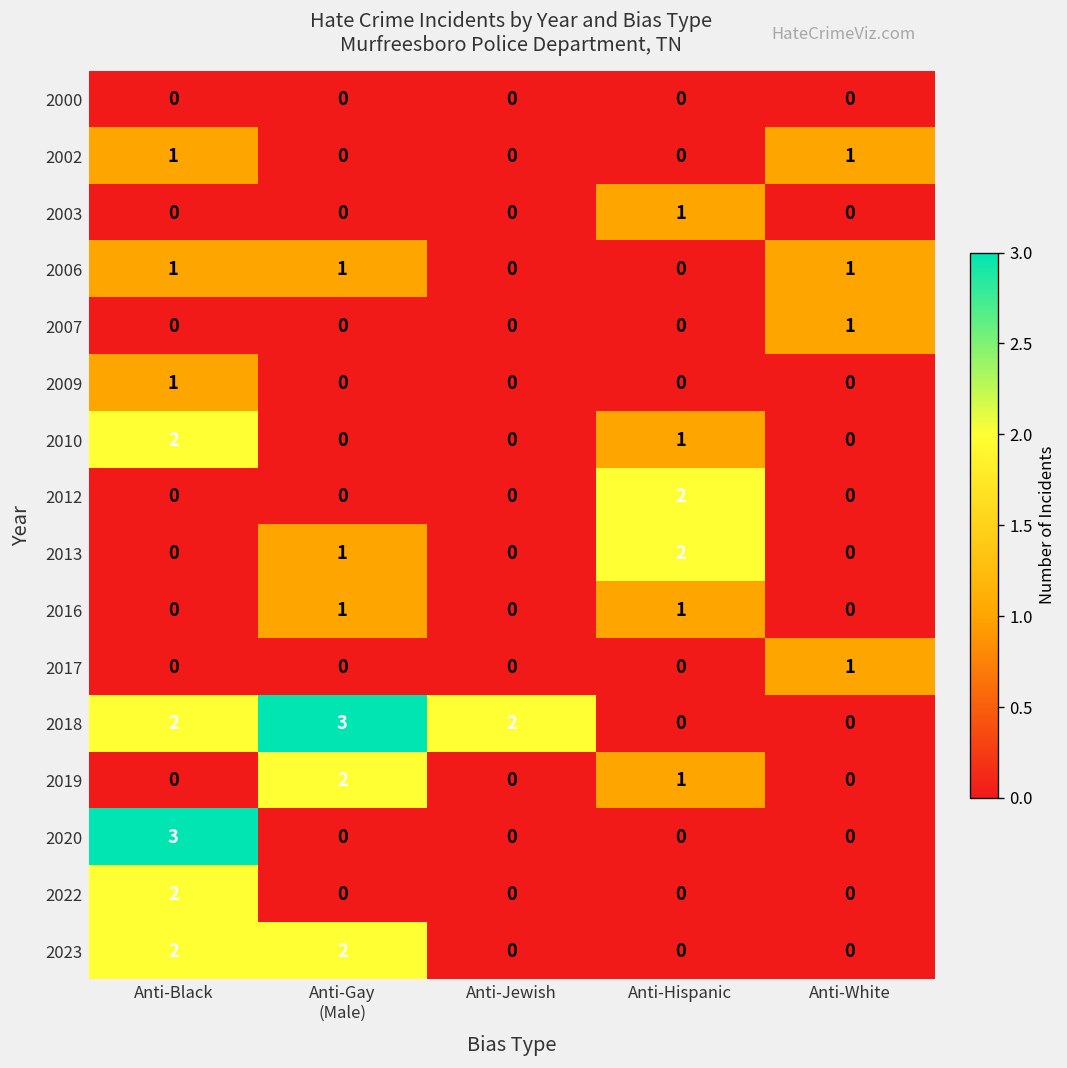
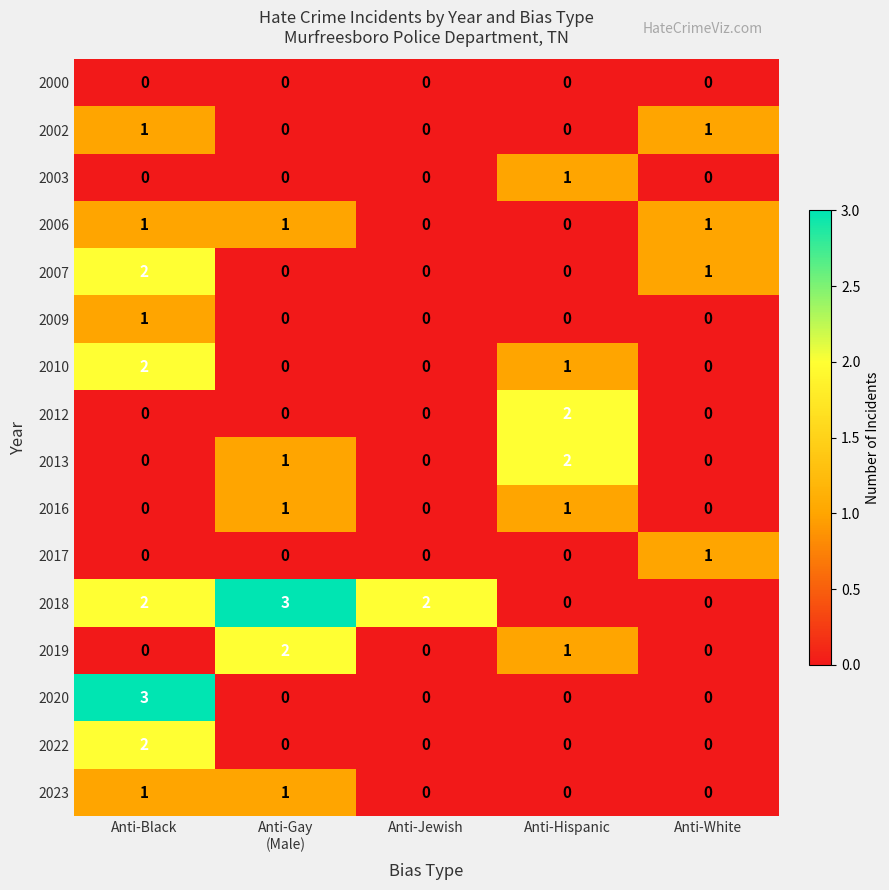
  {
    "2000": {
      "Anti-Black": 0,
      "Anti-Gay (Male)": 0,
      "Anti-Jewish": 0,
      "Anti-Hispanic": 0,
      "Anti-White": 0
    },
    "2002": {
      "Anti-Black": 1,
      "Anti-Gay (Male)": 0,
      "Anti-Jewish": 0,
      "Anti-Hispanic": 0,
      "Anti-White": 1
    },
    "2003": {
      "Anti-Black": 0,
      "Anti-Gay (Male)": 0,
      "Anti-Jewish": 0,
      "Anti-Hispanic": 1,
      "Anti-White": 0
    },
    "2006": {
      "Anti-Black": 1,
      "Anti-Gay (Male)": 1,
      "Anti-Jewish": 0,
      "Anti-Hispanic": 0,
      "Anti-White": 1
    },
    "2007": {
-     "Anti-Black": 0,
+     "Anti-Black": 2,
      "Anti-Gay (Male)": 0,
      "Anti-Jewish": 0,
      "Anti-Hispanic": 0,
      "Anti-White": 1
    },
    "2009": {
      "Anti-Black": 1,
      "Anti-Gay (Male)": 0,
      "Anti-Jewish": 0,
      "Anti-Hispanic": 0,
      "Anti-White": 0
    },
    "2010": {
      "Anti-Black": 2,
      "Anti-Gay (Male)": 0,
      "Anti-Jewish": 0,
      "Anti-Hispanic": 1,
      "Anti-White": 0
    },
    "2012": {
      "Anti-Black": 0,
      "Anti-Gay (Male)": 0,
      "Anti-Jewish": 0,
      "Anti-Hispanic": 2,
      "Anti-White": 0
    },
    "2013": {
      "Anti-Black": 0,
      "Anti-Gay (Male)": 1,
      "Anti-Jewish": 0,
      "Anti-Hispanic": 2,
      "Anti-White": 0
    },
    "2016": {
      "Anti-Black": 0,
      "Anti-Gay (Male)": 1,
      "Anti-Jewish": 0,
      "Anti-Hispanic": 1,
      "Anti-White": 0
    },
    "2017": {
      "Anti-Black": 0,
      "Anti-Gay (Male)": 0,
      "Anti-Jewish": 0,
      "Anti-Hispanic": 0,
      "Anti-White": 1
    },
    "2018": {
      "Anti-Black": 2,
      "Anti-Gay (Male)": 3,
      "Anti-Jewish": 2,
      "Anti-Hispanic": 0,
      "Anti-White": 0
    },
    "2019": {
      "Anti-Black": 0,
      "Anti-Gay (Male)": 2,
      "Anti-Jewish": 0,
      "Anti-Hispanic": 1,
      "Anti-White": 0
    },
    "2020": {
      "Anti-Black": 3,
      "Anti-Gay (Male)": 0,
      "Anti-Jewish": 0,
      "Anti-Hispanic": 0,
      "Anti-White": 0
    },
    "2022": {
      "Anti-Black": 2,
      "Anti-Gay (Male)": 0,
      "Anti-Jewish": 0,
      "Anti-Hispanic": 0,
      "Anti-White": 0
    },
    "2023": {
-     "Anti-Black": 2,
-     "Anti-Gay (Male)": 2,
+     "Anti-Black": 1,
+     "Anti-Gay (Male)": 1,
      "Anti-Jewish": 0,
      "Anti-Hispanic": 0,
      "Anti-White": 0
    }
  }
